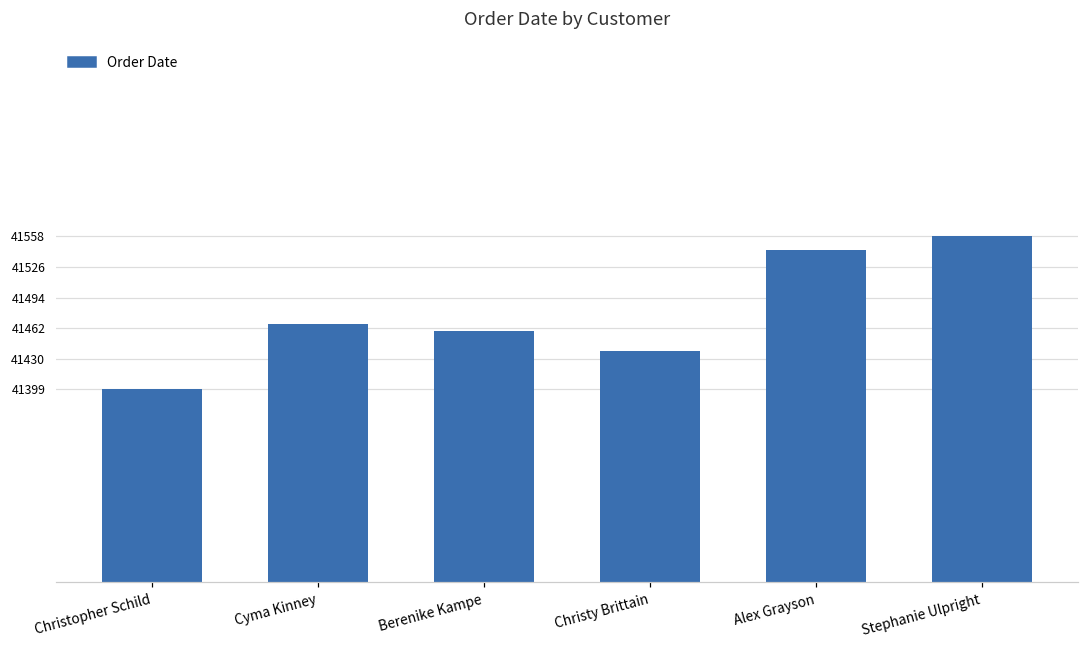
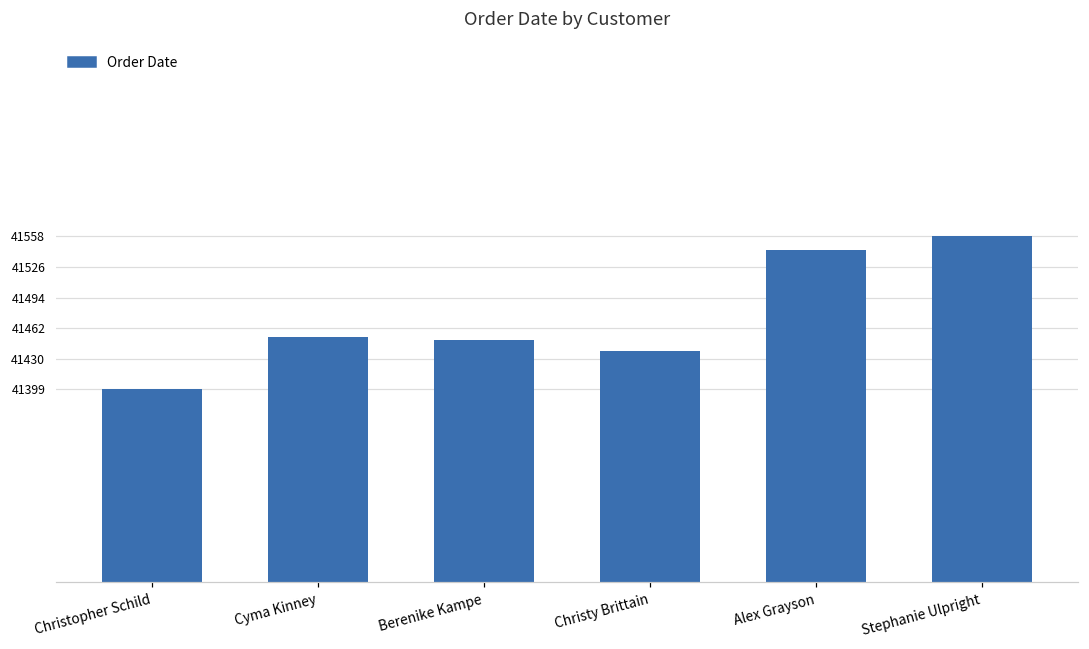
  {
    "Christopher Schild": 41400,
-   "Cyma Kinney": 41470,
-   "Berenike Kampe": 41460,
+   "Cyma Kinney": 41450,
+   "Berenike Kampe": 41450,
    "Christy Brittain": 41440,
    "Alex Grayson": 41540,
    "Stephanie Ulpright": 41560
  }
